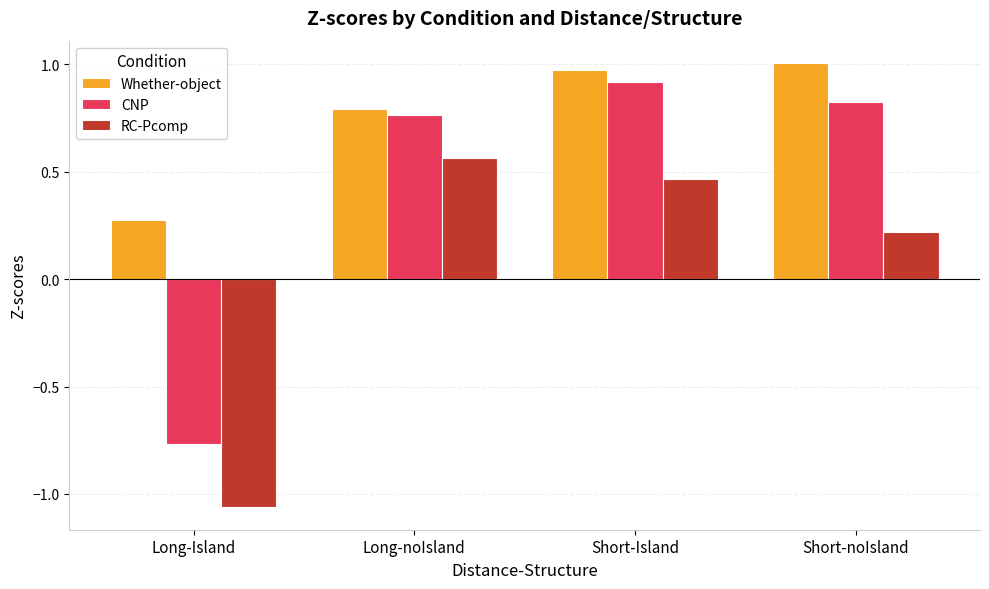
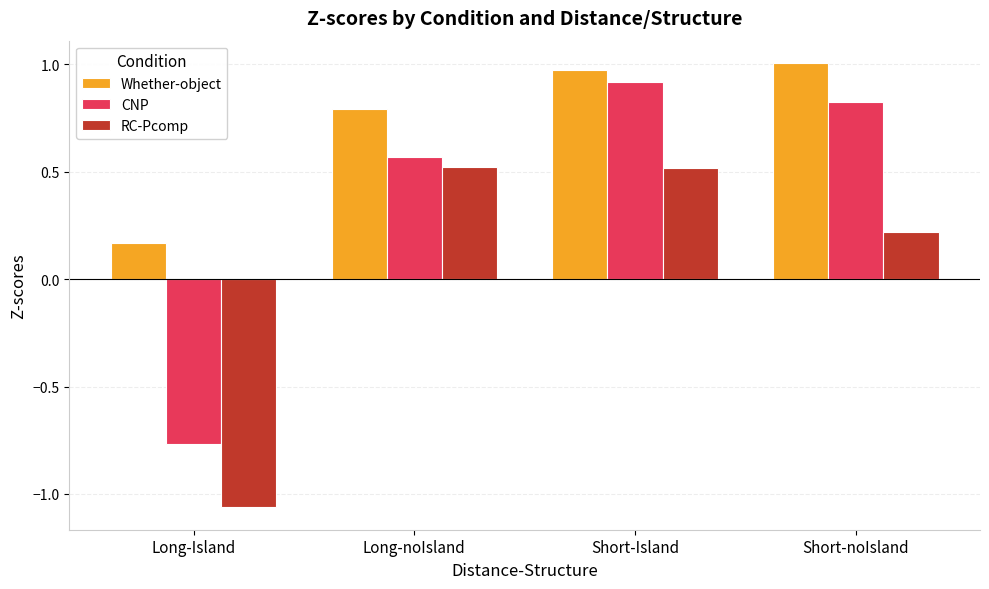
  {
    "Whether-object": {
-     "Long-Island": 0.27,
+     "Long-Island": 0.17,
      "Long-noIsland": 0.79,
      "Short-Island": 0.97,
      "Short-noIsland": 1.01
    },
    "CNP": {
      "Long-Island": -0.77,
-     "Long-noIsland": 0.76,
+     "Long-noIsland": 0.57,
      "Short-Island": 0.92,
      "Short-noIsland": 0.83
    },
    "RC-Pcomp": {
      "Long-Island": -1.06,
-     "Long-noIsland": 0.56,
-     "Short-Island": 0.46,
+     "Long-noIsland": 0.52,
+     "Short-Island": 0.52,
      "Short-noIsland": 0.22
    }
  }
